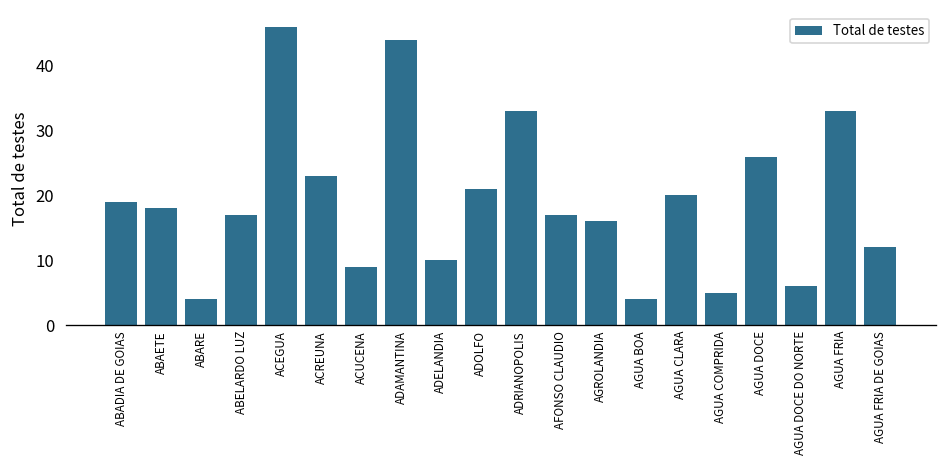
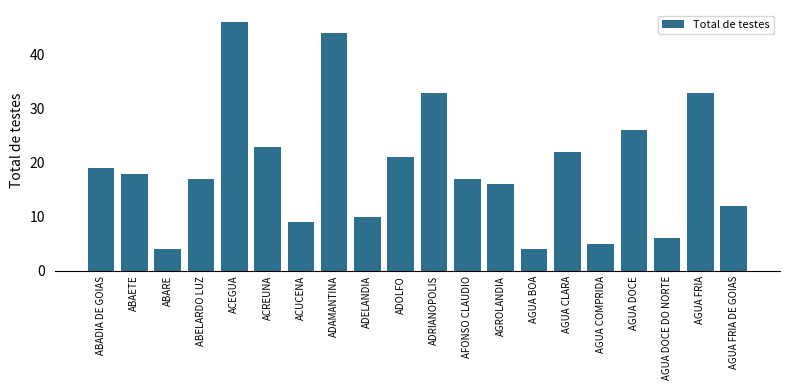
  {
    "ABADIA DE GOIAS": 19,
    "ABAETE": 18,
    "ABARE": 4,
    "ABELARDO LUZ": 17,
    "ACEGUA": 46,
    "ACREUNA": 23,
    "ACUCENA": 9,
    "ADAMANTINA": 44,
    "ADELANDIA": 10,
    "ADOLFO": 21,
    "ADRIANOPOLIS": 33,
    "AFONSO CLAUDIO": 17,
    "AGROLANDIA": 16,
    "AGUA BOA": 4,
-   "AGUA CLARA": 20,
+   "AGUA CLARA": 22,
    "AGUA COMPRIDA": 5,
    "AGUA DOCE": 26,
    "AGUA DOCE DO NORTE": 6,
    "AGUA FRIA": 33,
    "AGUA FRIA DE GOIAS": 12
  }
